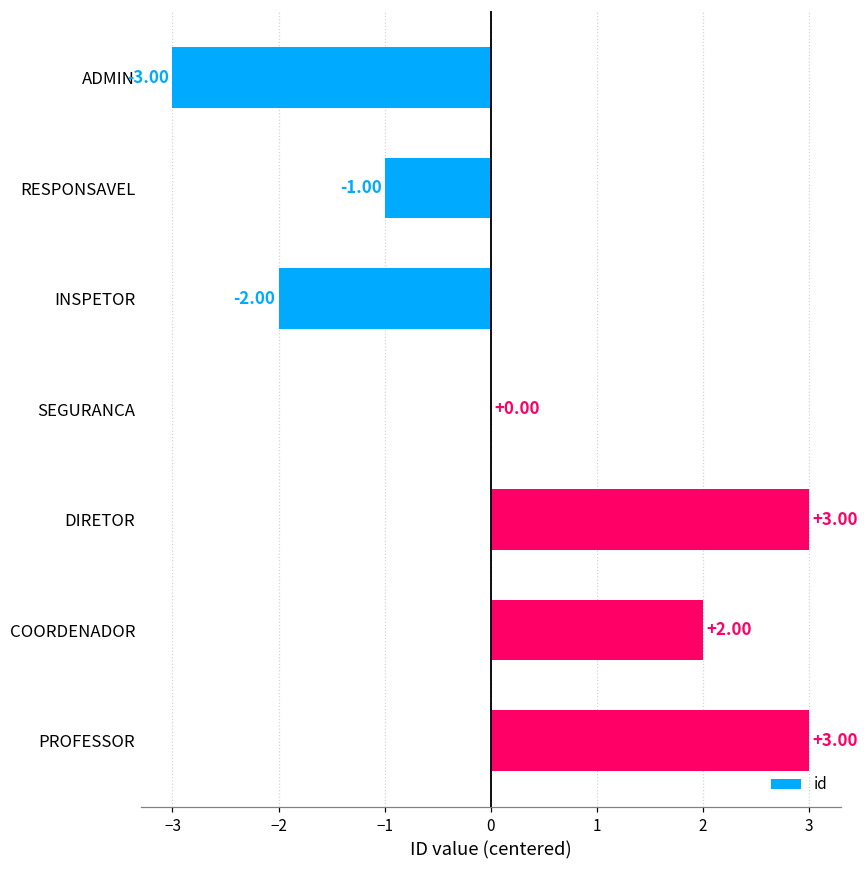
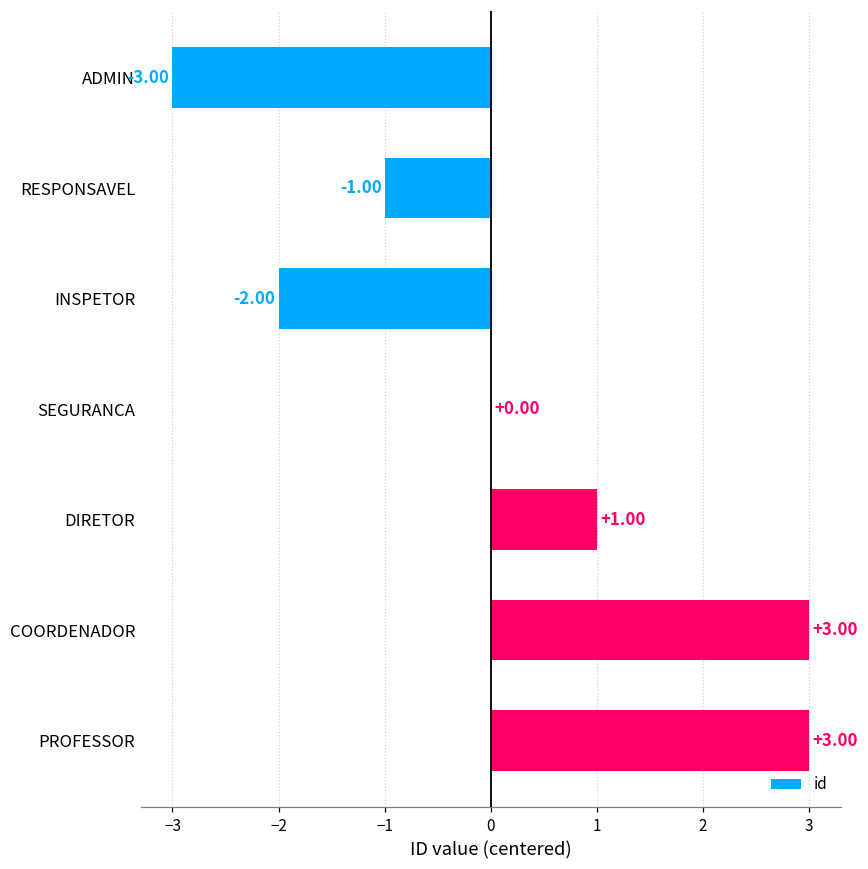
  {
    "ADMIN": "-3.00",
    "RESPONSAVEL": "-1.00",
    "INSPETOR": "-2.00",
    "SEGURANCA": "+0.00",
-   "DIRETOR": "+3.00",
-   "COORDENADOR": "+2.00",
+   "DIRETOR": "+1.00",
+   "COORDENADOR": "+3.00",
    "PROFESSOR": "+3.00"
  }
